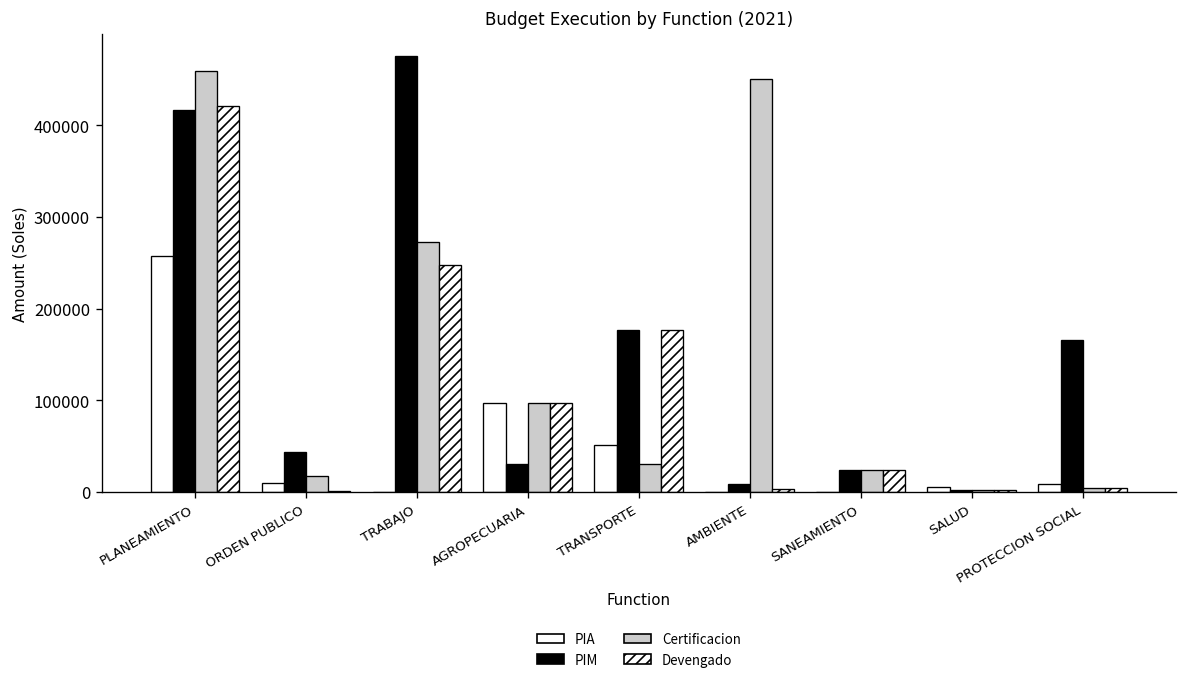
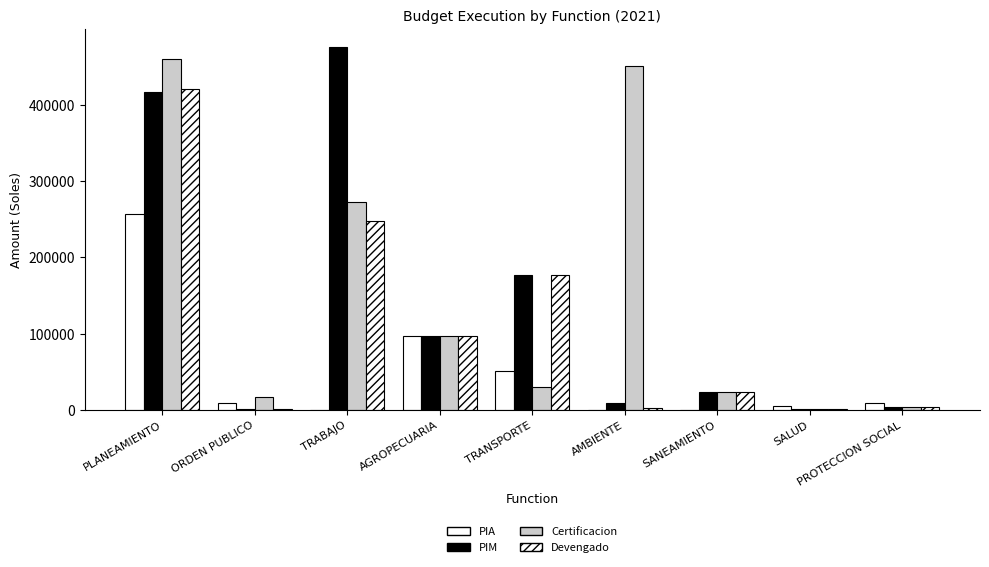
  {
    "PIM": {
      "PLANEAMIENTO": 420000,
-     "ORDEN PUBLICO": 40000,
+     "ORDEN PUBLICO": 0,
      "TRABAJO": 480000,
-     "AGROPECUARIA": 30000,
+     "AGROPECUARIA": 100000,
      "TRANSPORTE": 180000,
      "AMBIENTE": 10000,
      "SANEAMIENTO": 20000,
-     "PROTECCION SOCIAL": 170000
+     "PROTECCION SOCIAL": 0
    },
    "Certificacion": {
      "PLANEAMIENTO": 460000,
      "ORDEN PUBLICO": 20000,
      "TRABAJO": 270000,
      "AGROPECUARIA": 100000,
      "TRANSPORTE": 30000,
      "AMBIENTE": 450000,
      "SANEAMIENTO": 20000,
      "PROTECCION SOCIAL": 0
    }
  }
